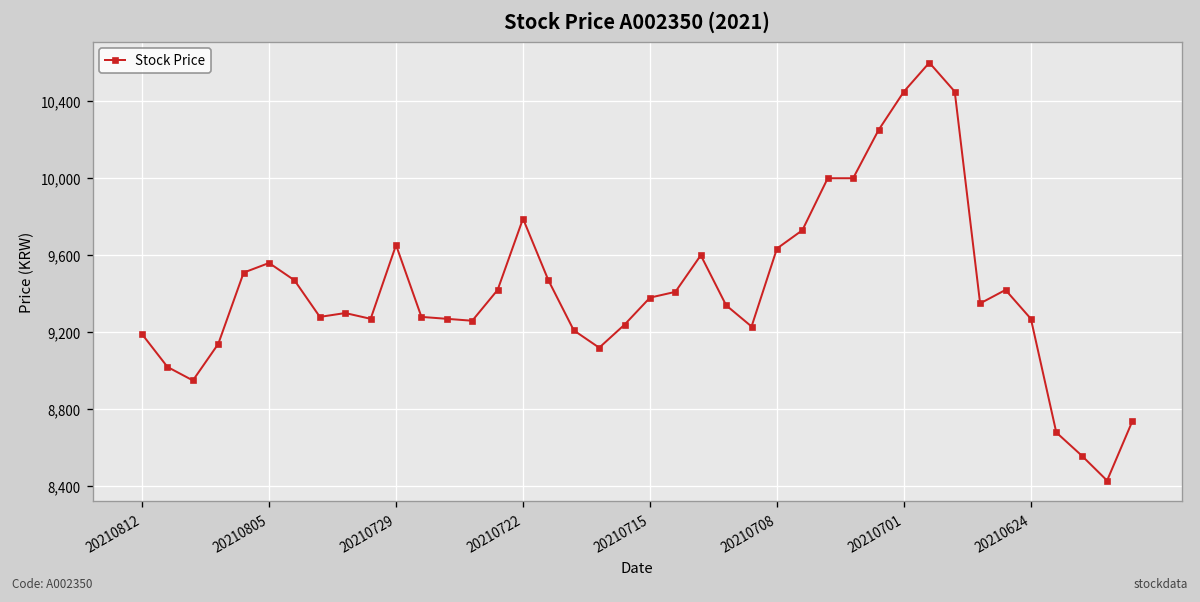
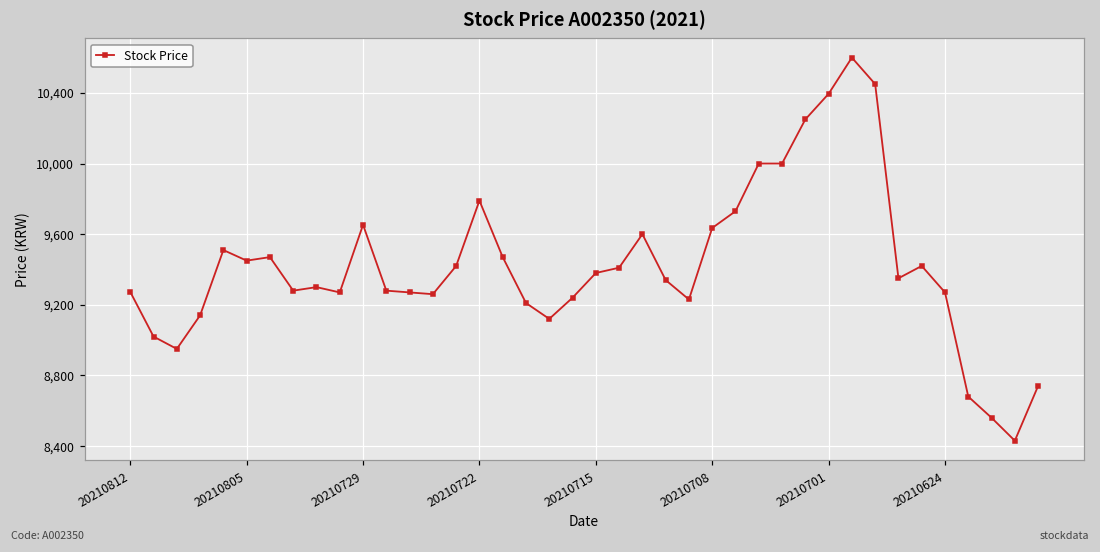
  {
-   "20210812": "9,190",
-   "20210805": "9,560",
+   "20210812": "9,270",
+   "20210805": "9,450",
    "20210729": "9,650",
    "20210722": "9,790",
    "20210715": "9,380",
    "20210708": "9,640",
-   "20210701": "10,450",
+   "20210701": "10,400",
    "20210624": "9,270"
  }
